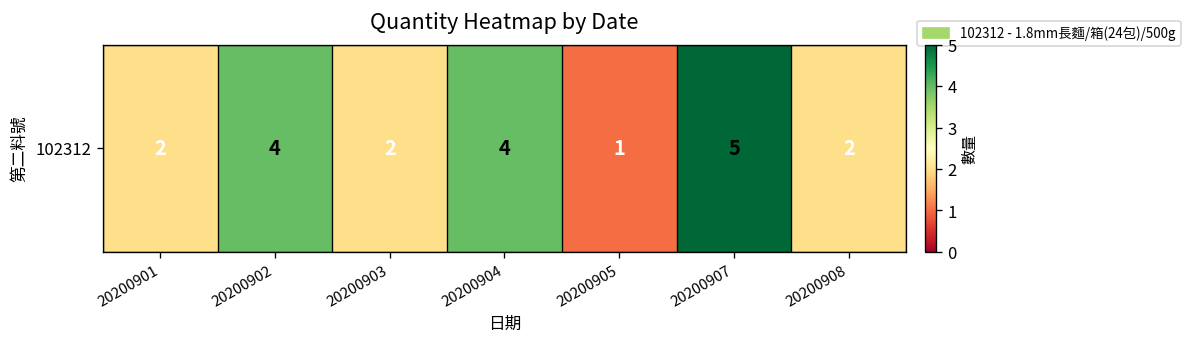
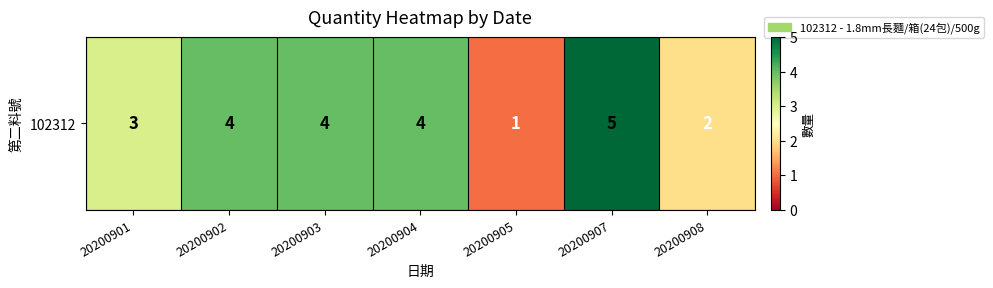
  {
    "102312": {
-     "20200901": 2,
+     "20200901": 3,
      "20200902": 4,
-     "20200903": 2,
+     "20200903": 4,
      "20200904": 4,
      "20200905": 1,
      "20200907": 5,
      "20200908": 2
    }
  }
